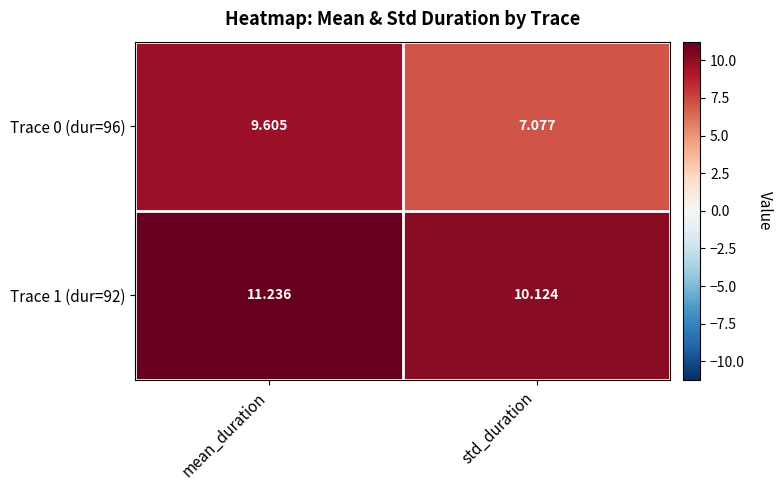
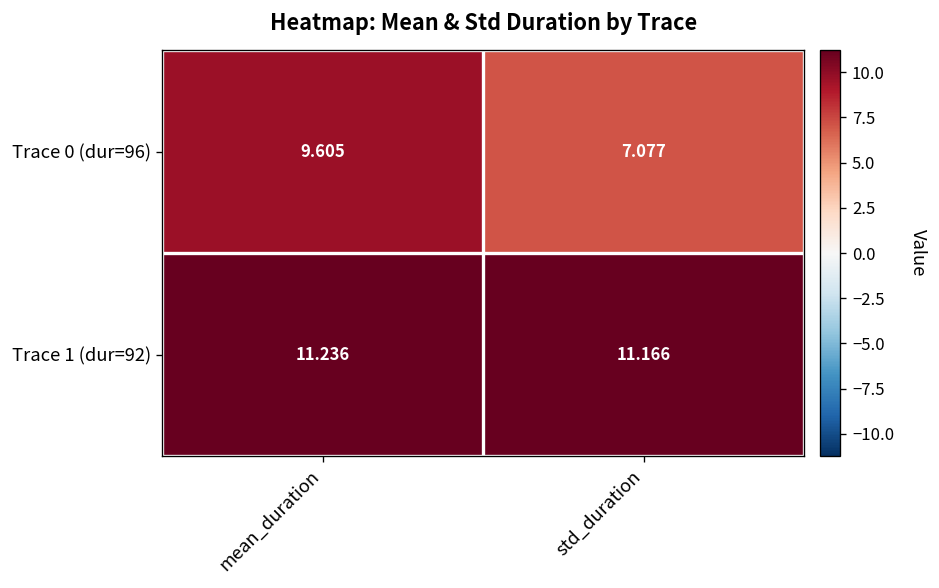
  {
    "Trace 0 (dur=96)": {
      "mean_duration": 9.605,
      "std_duration": 7.077
    },
    "Trace 1 (dur=92)": {
      "mean_duration": 11.236,
-     "std_duration": 10.124
+     "std_duration": 11.166
    }
  }
